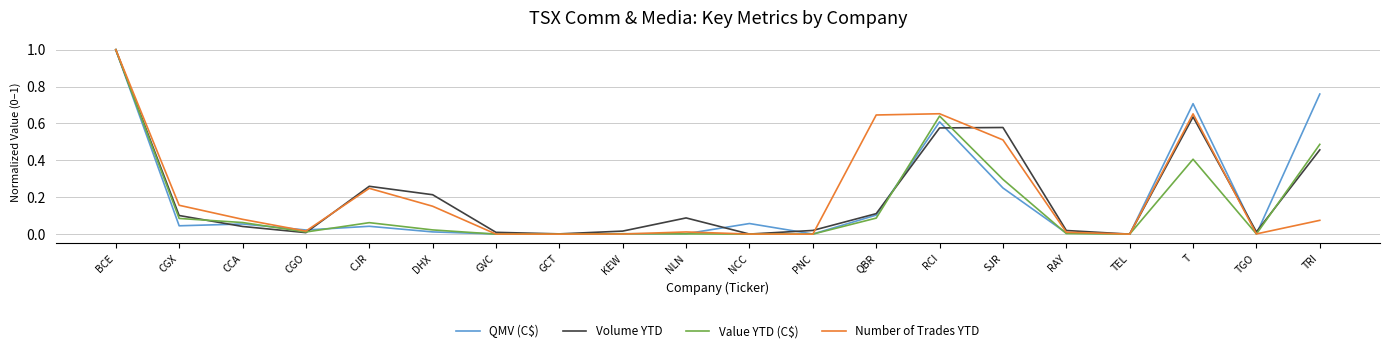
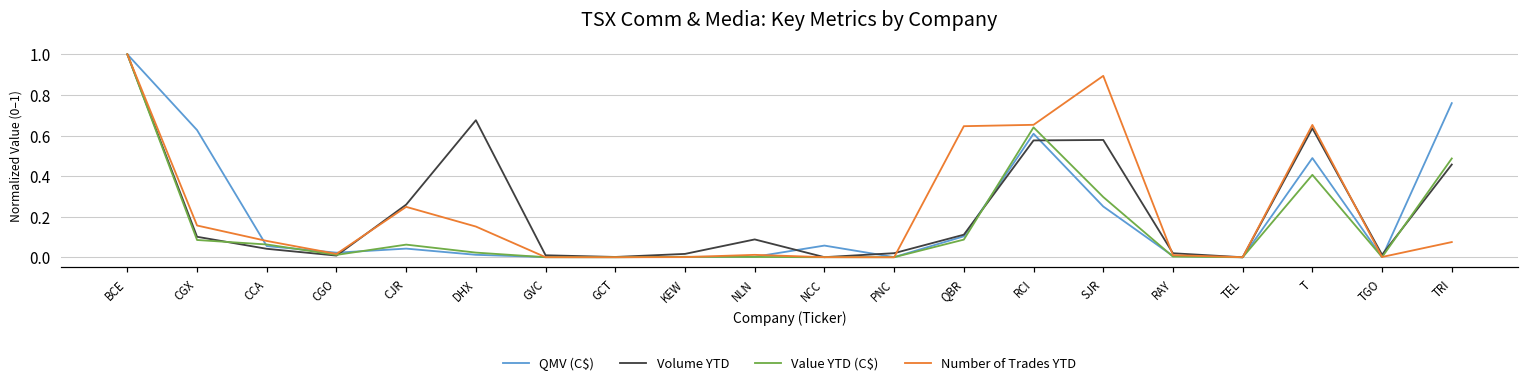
  {
    "QMV (C$)": {
-     "CGX": 0.05,
+     "CGX": 0.63,
      "CJR": 0.04,
      "NCC": 0.06,
      "RCI": 0.61,
      "SJR": 0.25,
-     "T": 0.71,
+     "T": 0.49,
      "TRI": 0.76
    },
    "Volume YTD": {
      "CGX": 0.10,
-     "DHX": 0.21,
+     "DHX": 0.68,
      "KEW": 0.02,
      "NLN": 0.09,
      "PNC": 0.02,
      "RCI": 0.58,
      "SJR": 0.58,
      "T": 0.64,
      "TRI": 0.46
    },
    "Value YTD (C$)": {
      "CGX": 0.09,
      "CJR": 0.06,
      "QBR": 0.09,
      "SJR": 0.30,
      "T": 0.41,
      "TRI": 0.49
    },
    "Number of Trades YTD": {
      "CGX": 0.16,
      "CCA": 0.08,
      "DHX": 0.15,
      "QBR": 0.65,
-     "SJR": 0.51,
+     "SJR": 0.89,
      "T": 0.65,
      "TRI": 0.07
    }
  }
